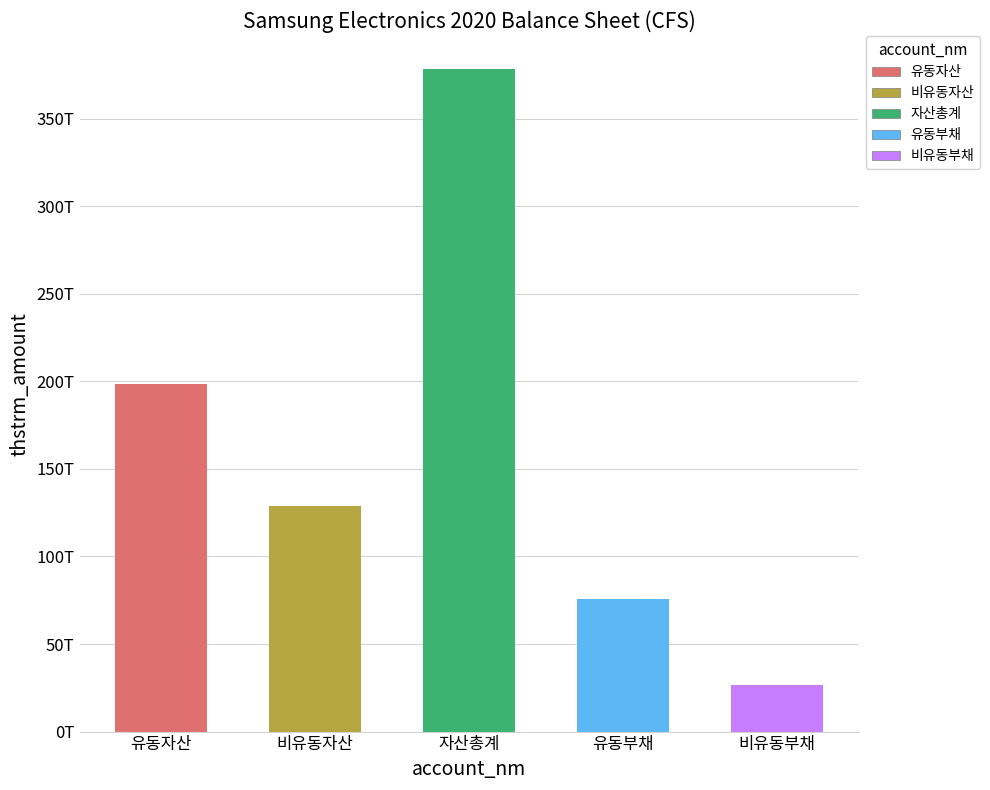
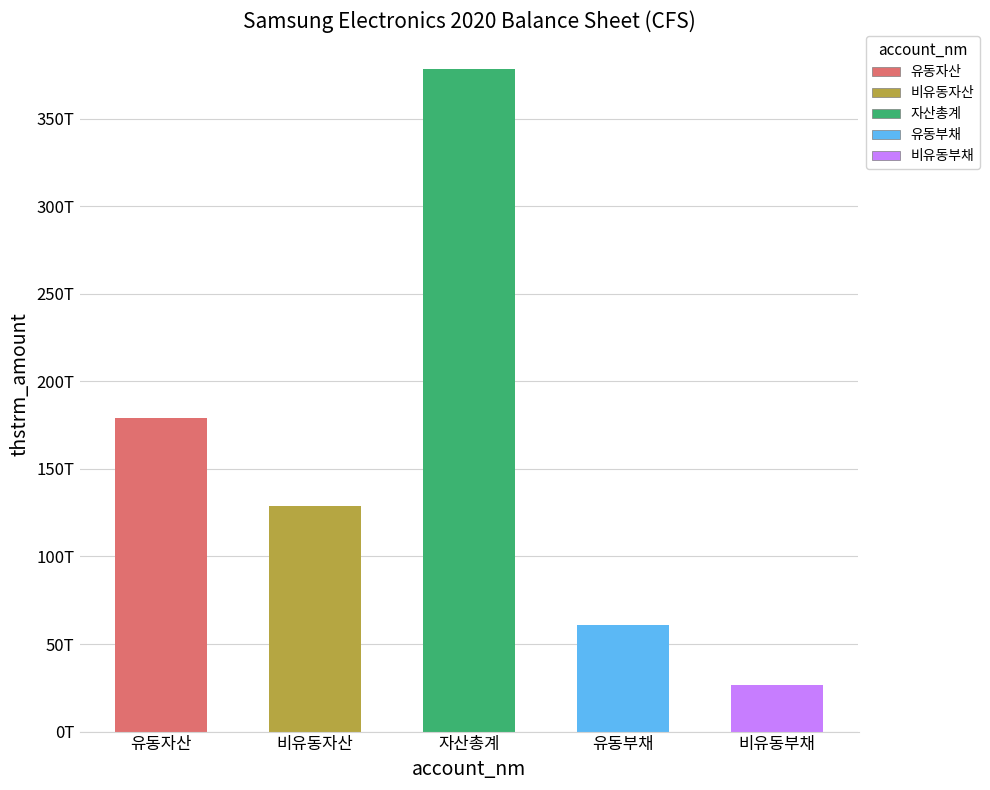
  {
-   "유동자산": "198T",
+   "유동자산": "179T",
    "비유동자산": "129T",
    "자산총계": "378T",
-   "유동부채": "76T",
+   "유동부채": "61T",
    "비유동부채": "27T"
  }
